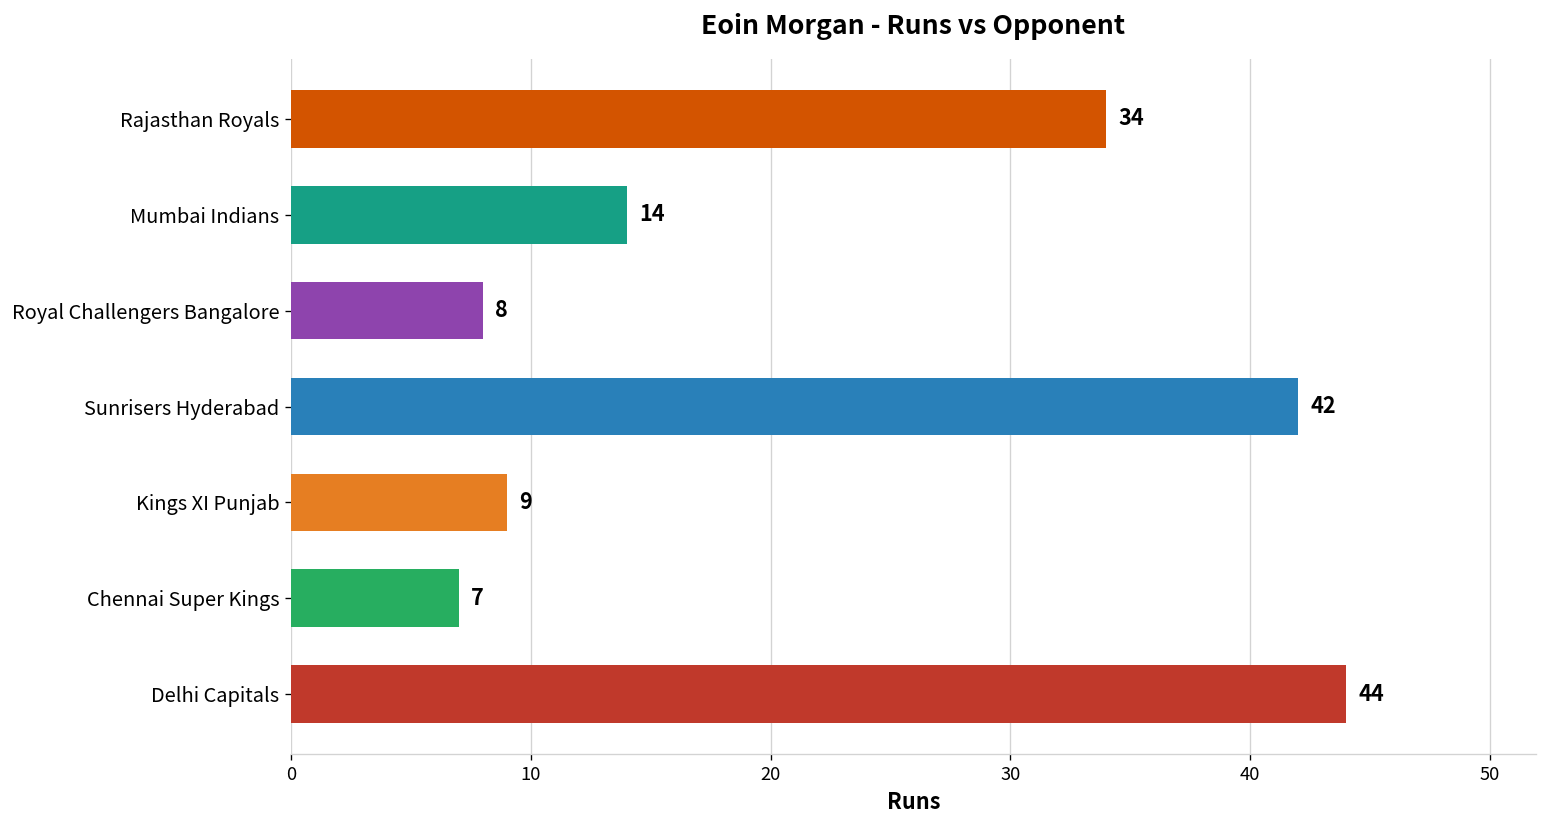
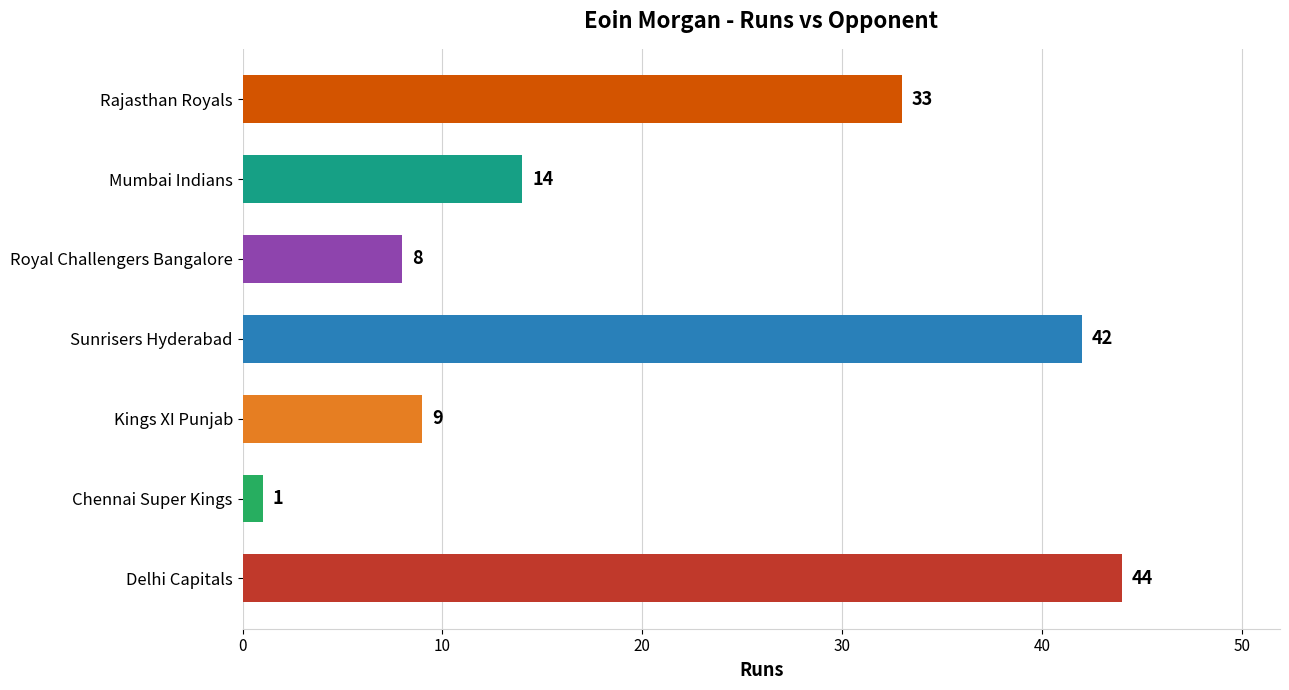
  {
-   "Rajasthan Royals": 34,
+   "Rajasthan Royals": 33,
    "Mumbai Indians": 14,
    "Royal Challengers Bangalore": 8,
    "Sunrisers Hyderabad": 42,
    "Kings XI Punjab": 9,
-   "Chennai Super Kings": 7,
+   "Chennai Super Kings": 1,
    "Delhi Capitals": 44
  }
